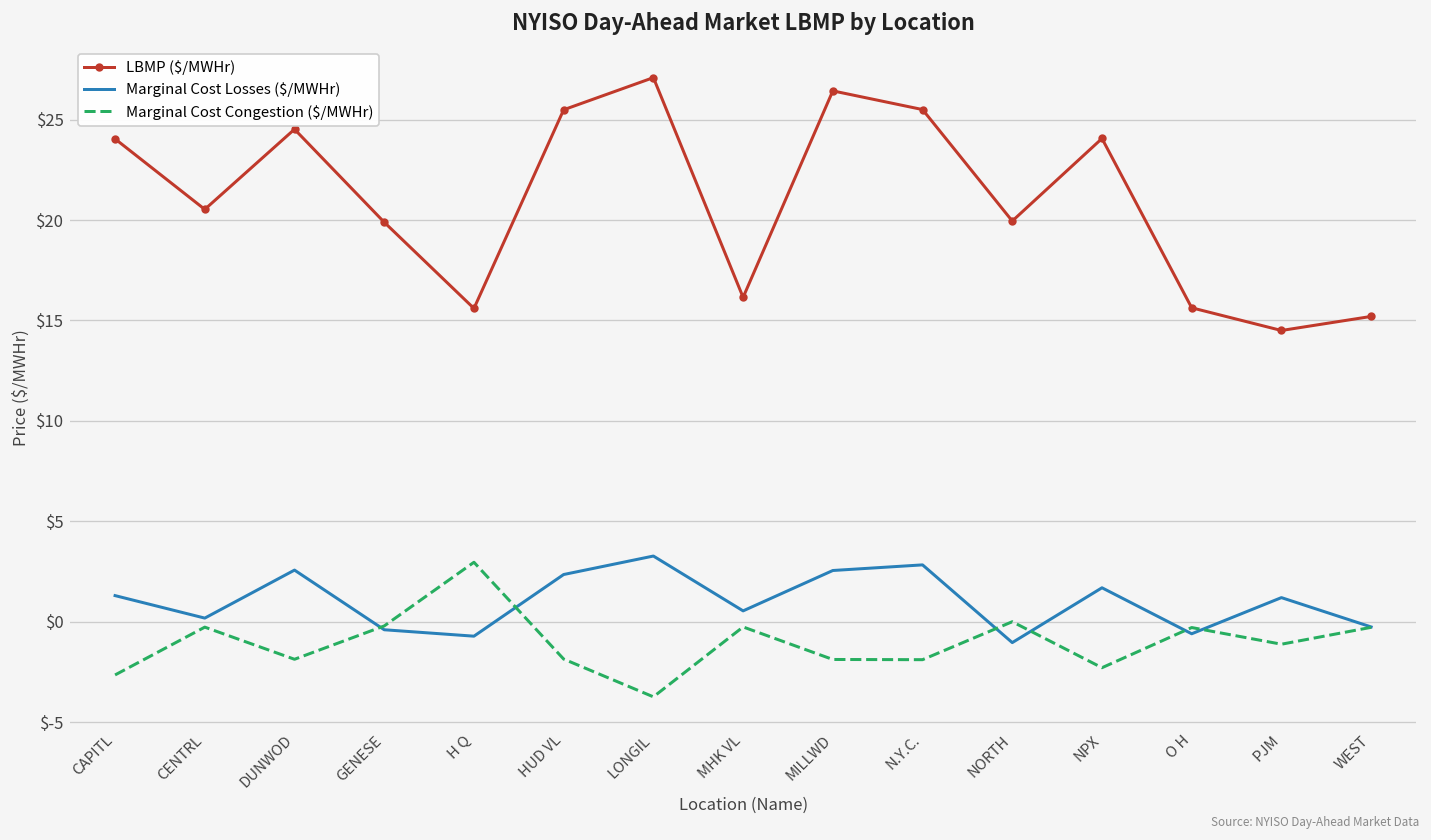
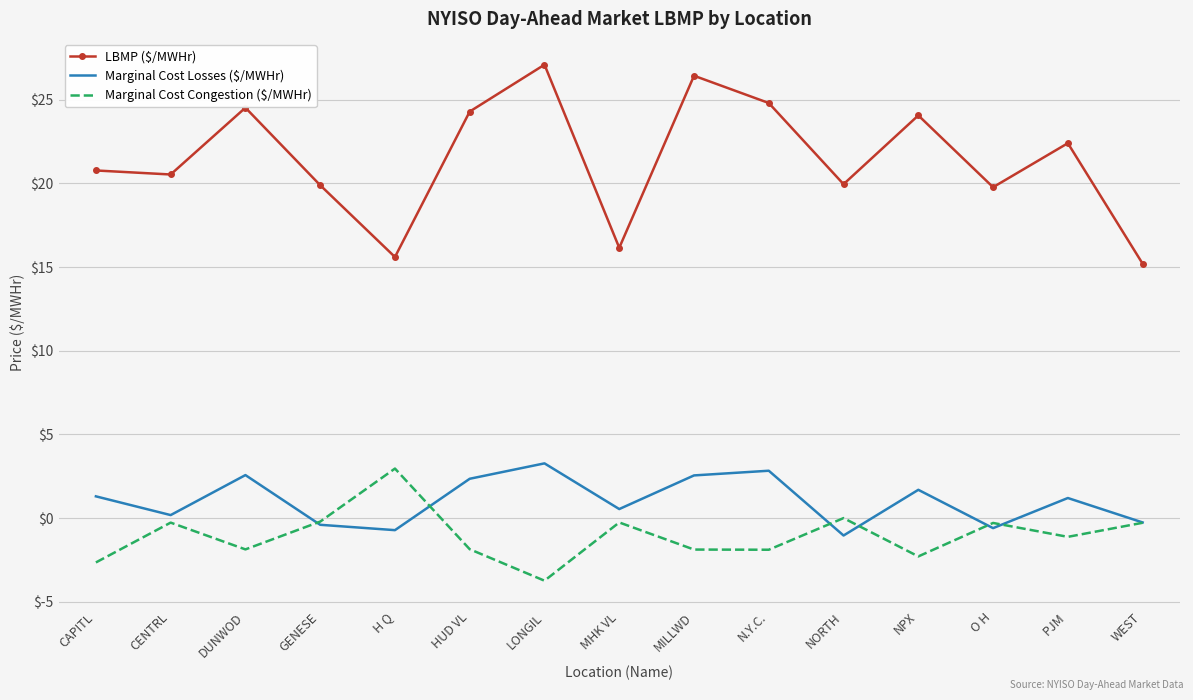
  {
    "LBMP ($/MWHr)": {
-     "CAPITL": "$24.0",
+     "CAPITL": "$20.8",
      "CENTRL": "$20.5",
      "DUNWOD": "$24.5",
      "GENESE": "$19.9",
      "H Q": "$15.6",
-     "HUD VL": "$25.5",
+     "HUD VL": "$24.3",
      "LONGIL": "$27.1",
      "MHK VL": "$16.2",
      "MILLWD": "$26.4",
-     "N.Y.C.": "$25.5",
+     "N.Y.C.": "$24.8",
      "NORTH": "$20.0",
      "NPX": "$24.1",
-     "O H": "$15.6",
-     "PJM": "$14.5",
+     "O H": "$19.8",
+     "PJM": "$22.4",
      "WEST": "$15.2"
    },
    "Marginal Cost Losses ($/MWHr)": {
      "CAPITL": "$1.3",
      "CENTRL": "$0.2",
      "DUNWOD": "$2.6",
      "GENESE": "$-0.4",
      "H Q": "$-0.7",
      "HUD VL": "$2.4",
      "LONGIL": "$3.3",
      "MHK VL": "$0.5",
      "MILLWD": "$2.6",
      "N.Y.C.": "$2.8",
      "NORTH": "$-1.0",
      "NPX": "$1.7",
      "O H": "$-0.6",
      "PJM": "$1.2"
    },
    "Marginal Cost Congestion ($/MWHr)": {
      "CAPITL": "$-2.7",
      "CENTRL": "$-0.3",
      "DUNWOD": "$-1.9",
      "GENESE": "$-0.2",
      "H Q": "$3.0",
      "HUD VL": "$-1.9",
      "LONGIL": "$-3.7",
      "MHK VL": "$-0.3",
      "MILLWD": "$-1.9",
      "N.Y.C.": "$-1.9",
      "NORTH": "$0.0",
      "NPX": "$-2.3",
      "O H": "$-0.3",
      "PJM": "$-1.1"
    }
  }
